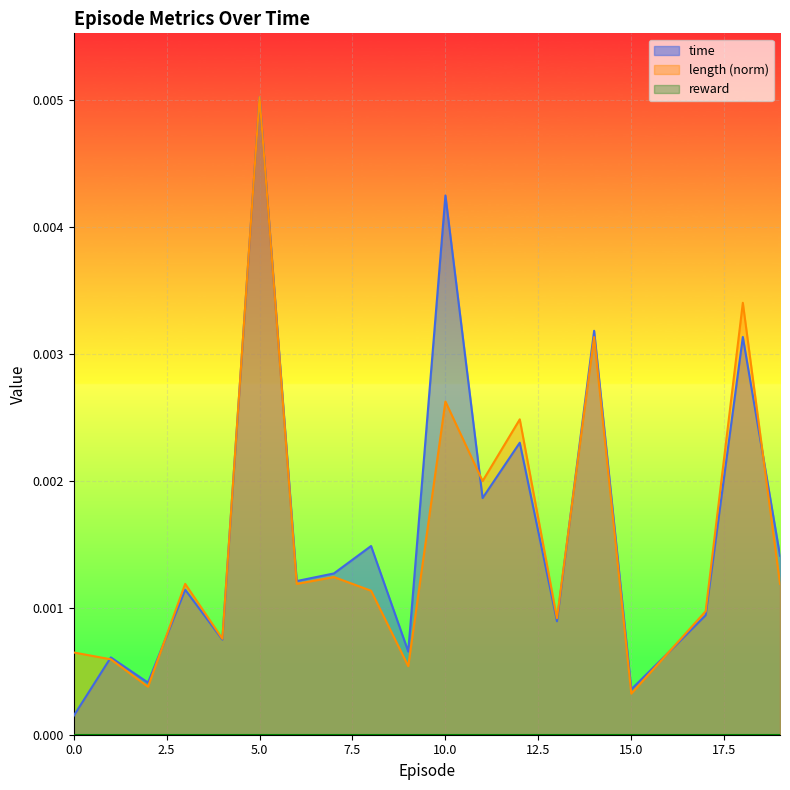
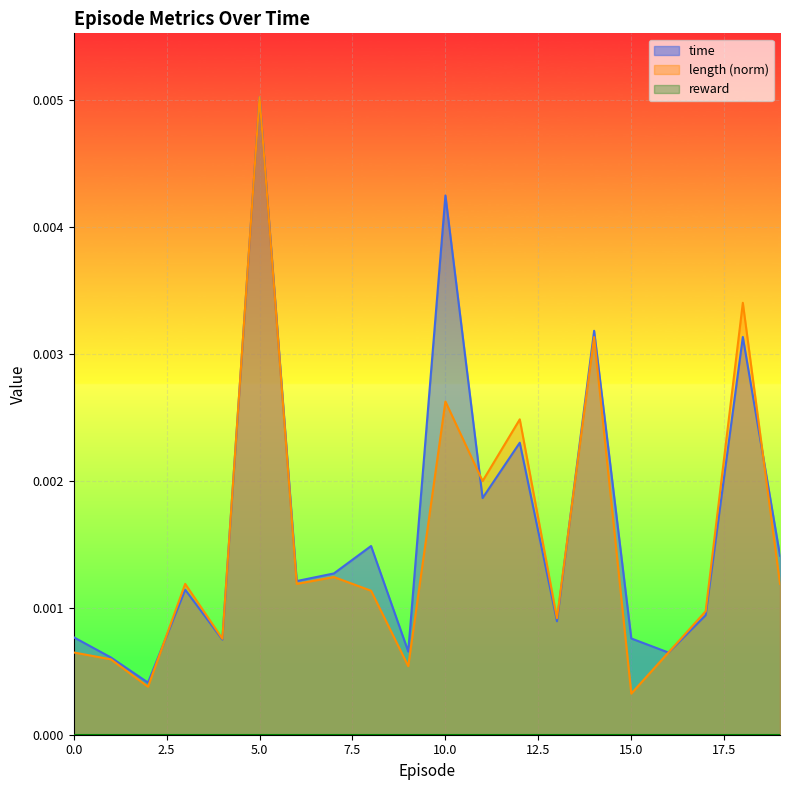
  {
    "time": {
-     "0.0": 0.00015,
+     "0.0": 0.00077,
      "10.0": 0.00425,
-     "15.0": 0.00036
+     "15.0": 0.00076
    },
    "length (norm)": {
      "0.0": 0.00065,
      "10.0": 0.00262,
      "15.0": 0.00032
    },
    "reward": {
      "0.0": 0.00000,
      "5.0": 0.00000,
      "10.0": 0.00000,
      "15.0": 0.00000
    }
  }
